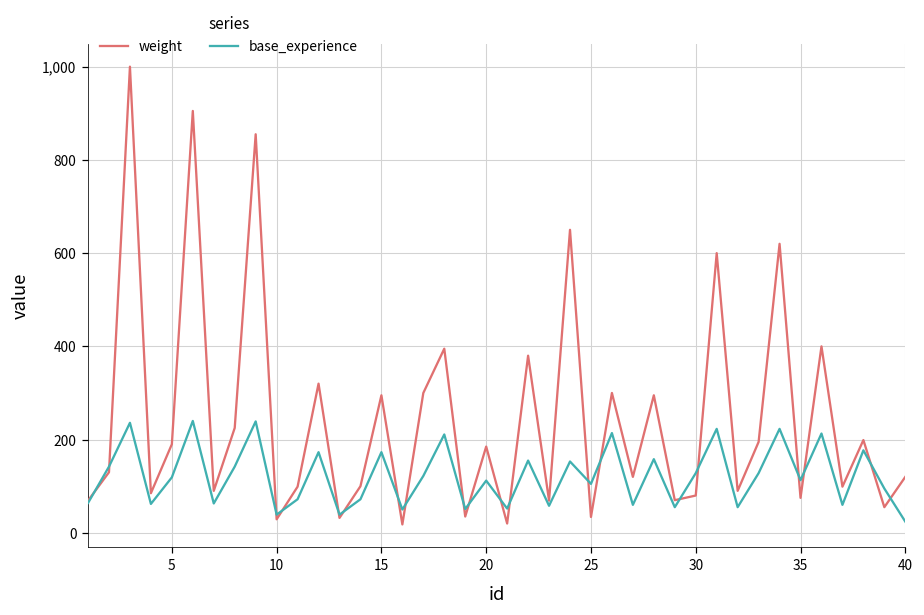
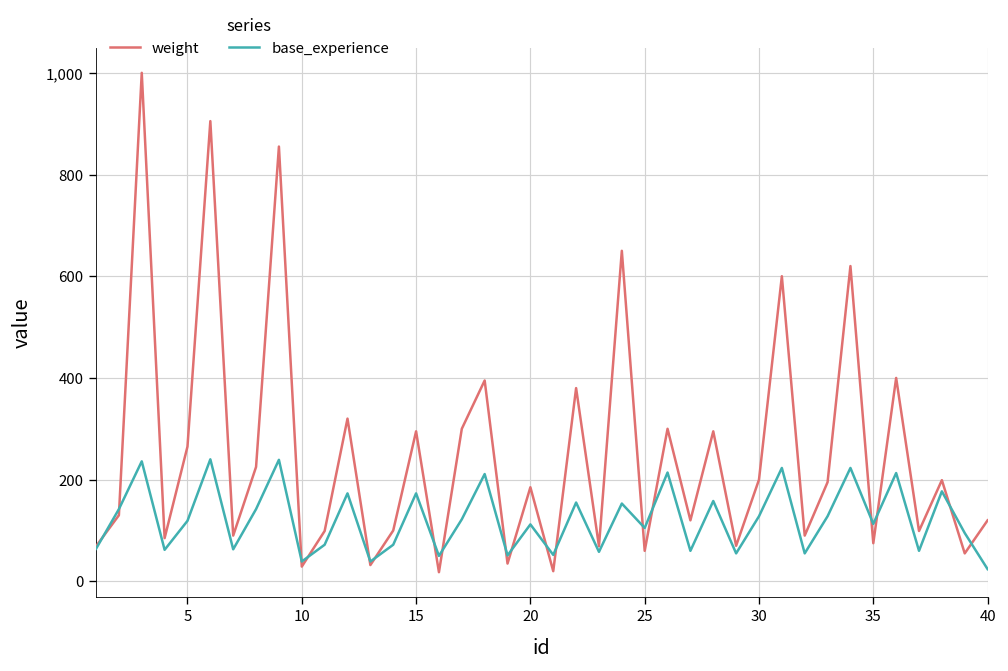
  {
    "weight": {
-     "5": 190,
+     "5": 270,
      "10": 30,
      "15": 300,
      "20": 190,
-     "25": 30,
-     "30": 80,
+     "25": 60,
+     "30": 200,
      "35": 80,
      "40": 120
    },
    "base_experience": {
      "5": 120,
      "10": 40,
      "15": 170,
      "20": 110,
      "25": 110,
      "30": 130,
      "35": 110,
      "40": 20
    }
  }
